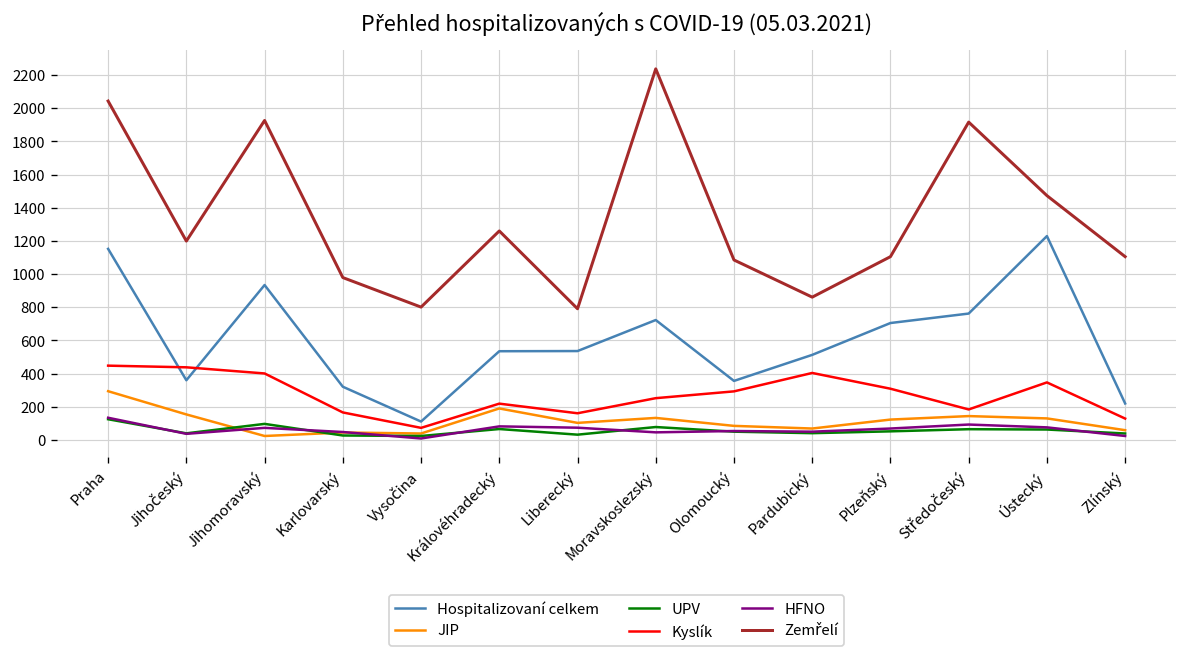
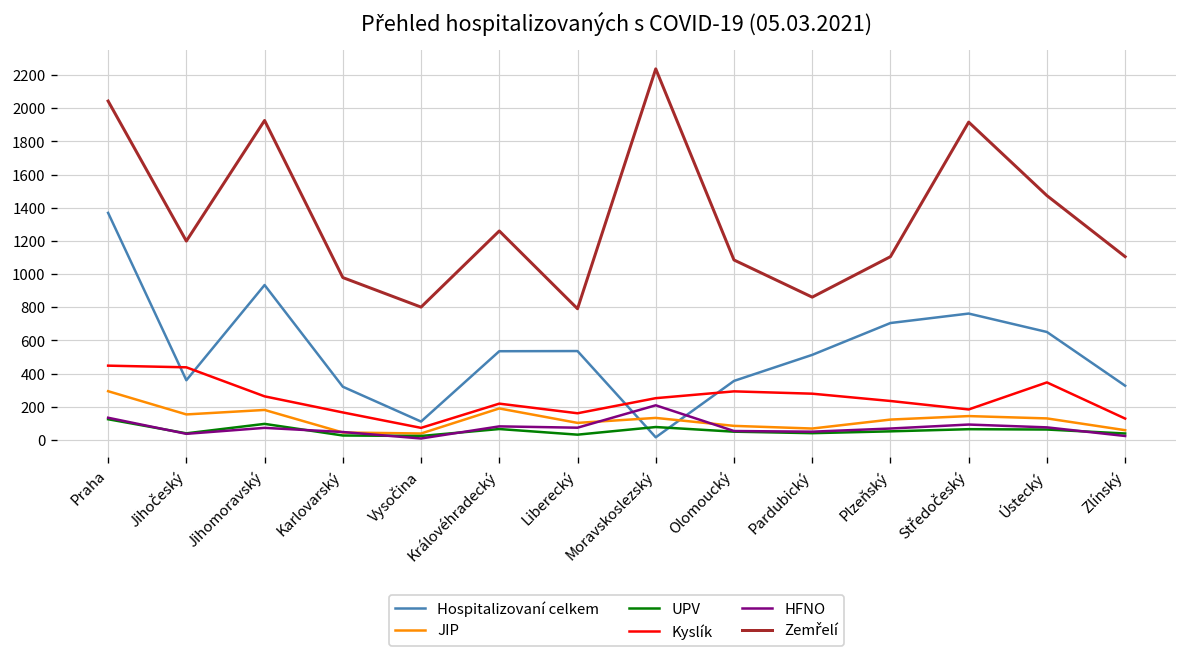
  {
    "Hospitalizovaní celkem": {
-     "Praha": 1150,
+     "Praha": 1370,
      "Jihočeský": 360,
      "Jihomoravský": 930,
      "Karlovarský": 320,
      "Vysočina": 110,
      "Královéhradecký": 540,
      "Liberecký": 540,
-     "Moravskoslezský": 720,
+     "Moravskoslezský": 20,
      "Olomoucký": 360,
      "Pardubický": 510,
      "Plzeňský": 710,
      "Středočeský": 760,
-     "Ústecký": 1230,
-     "Zlínský": 220
+     "Ústecký": 650,
+     "Zlínský": 330
    },
    "JIP": {
      "Praha": 290,
      "Jihočeský": 150,
-     "Jihomoravský": 20,
+     "Jihomoravský": 180,
      "Královéhradecký": 190,
      "Liberecký": 100,
      "Moravskoslezský": 130,
      "Olomoucký": 90,
      "Pardubický": 70,
      "Plzeňský": 120,
      "Středočeský": 140,
      "Ústecký": 130,
      "Zlínský": 60
    },
    "UPV": {
      "Jihomoravský": 100,
      "Liberecký": 30,
      "Moravskoslezský": 80,
      "Středočeský": 70
    },
    "Kyslík": {
      "Praha": 450,
      "Jihočeský": 440,
-     "Jihomoravský": 400,
+     "Jihomoravský": 260,
      "Karlovarský": 170,
      "Vysočina": 70,
      "Královéhradecký": 220,
      "Liberecký": 160,
      "Moravskoslezský": 250,
      "Olomoucký": 290,
-     "Pardubický": 400,
-     "Plzeňský": 310,
+     "Pardubický": 280,
+     "Plzeňský": 240,
      "Středočeský": 180,
      "Ústecký": 350,
      "Zlínský": 130
    },
    "HFNO": {
      "Jihomoravský": 70,
      "Liberecký": 70,
-     "Moravskoslezský": 50,
+     "Moravskoslezský": 210,
      "Středočeský": 90
    },
    "Zemřelí": {
      "Praha": 2040,
      "Jihočeský": 1200,
      "Jihomoravský": 1930,
      "Karlovarský": 980,
      "Vysočina": 800,
      "Královéhradecký": 1260,
      "Liberecký": 790,
      "Moravskoslezský": 2240,
      "Olomoucký": 1090,
      "Pardubický": 860,
      "Plzeňský": 1110,
      "Středočeský": 1920,
      "Ústecký": 1470,
      "Zlínský": 1110
    }
  }
